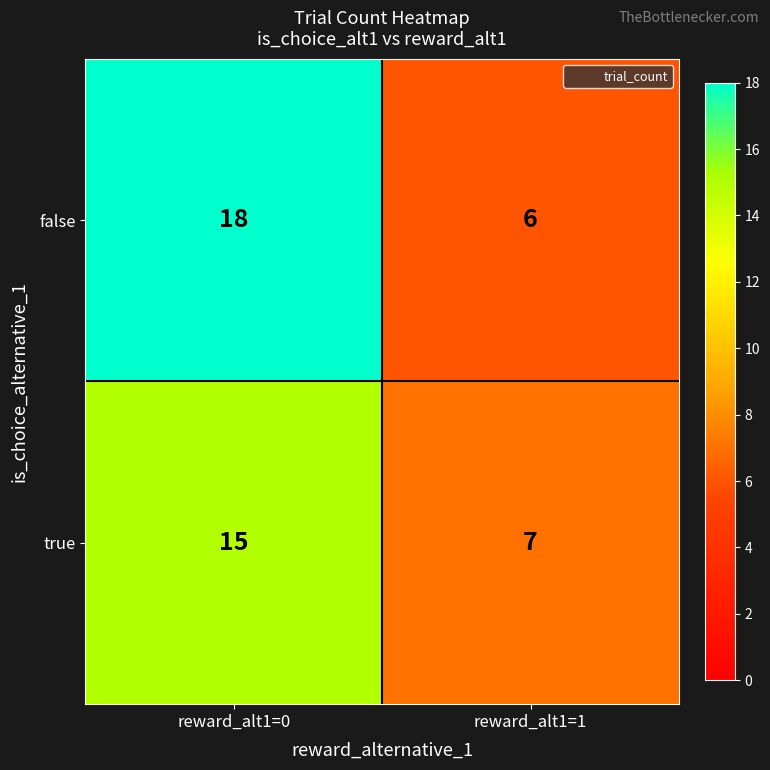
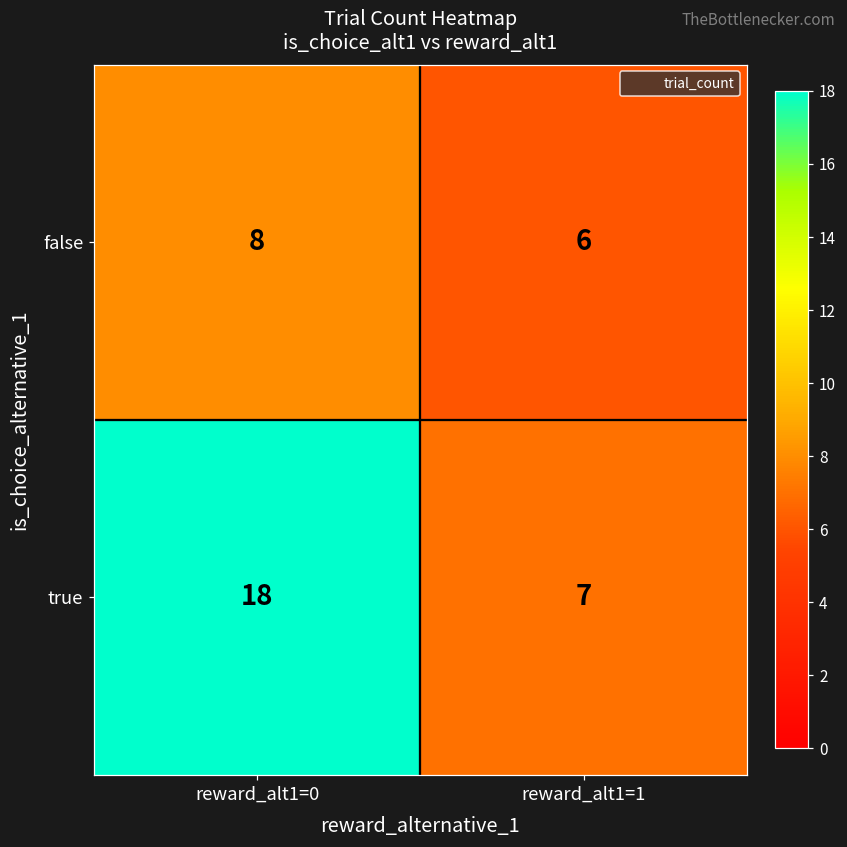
  {
    "false": {
-     "reward_alt1=0": 18,
+     "reward_alt1=0": 8,
      "reward_alt1=1": 6
    },
    "true": {
-     "reward_alt1=0": 15,
+     "reward_alt1=0": 18,
      "reward_alt1=1": 7
    }
  }
